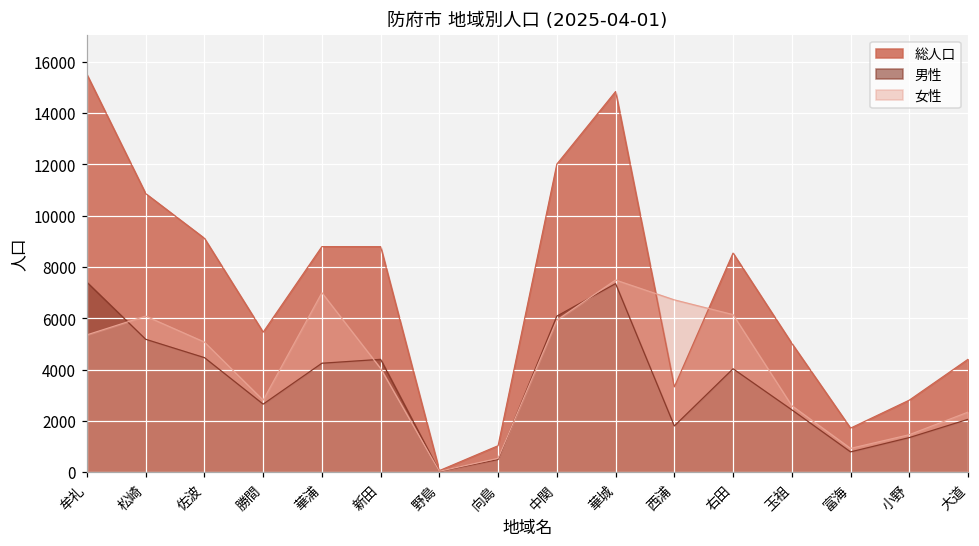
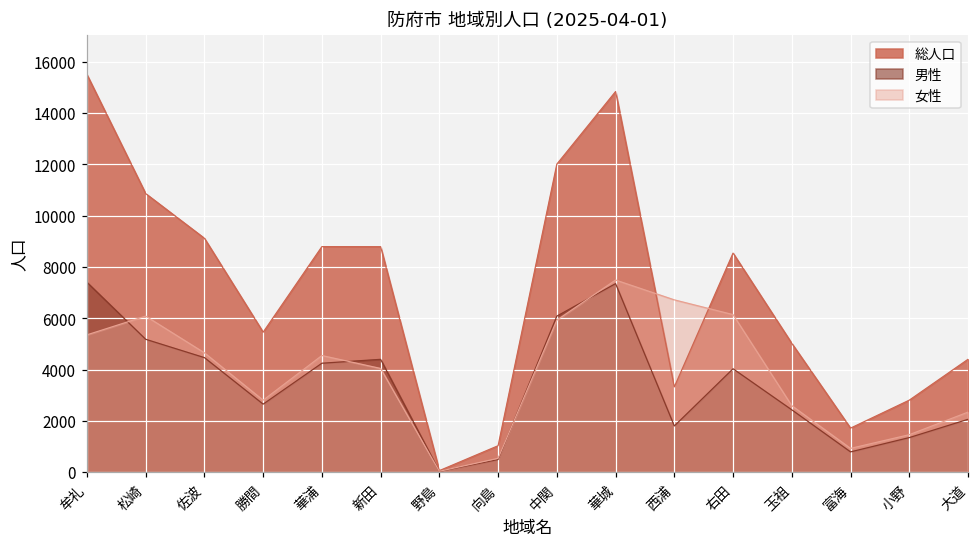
  {
    "女性": {
      "牟礼": 5400,
      "松崎": 6100,
-     "佐波": 5100,
+     "佐波": 4700,
      "勝間": 2800,
-     "華浦": 7000,
+     "華浦": 4500,
      "新田": 4000,
      "中関": 5900,
      "華城": 7500,
      "西浦": 6700,
      "右田": 6100,
      "玉祖": 2600,
      "富海": 900,
      "小野": 1500,
      "大道": 2300
    }
  }
